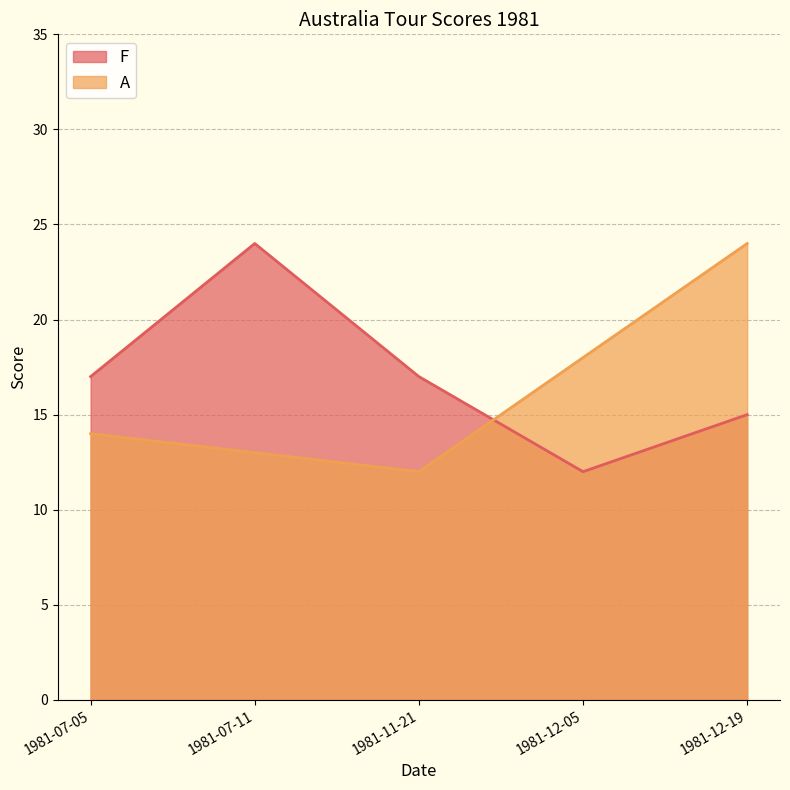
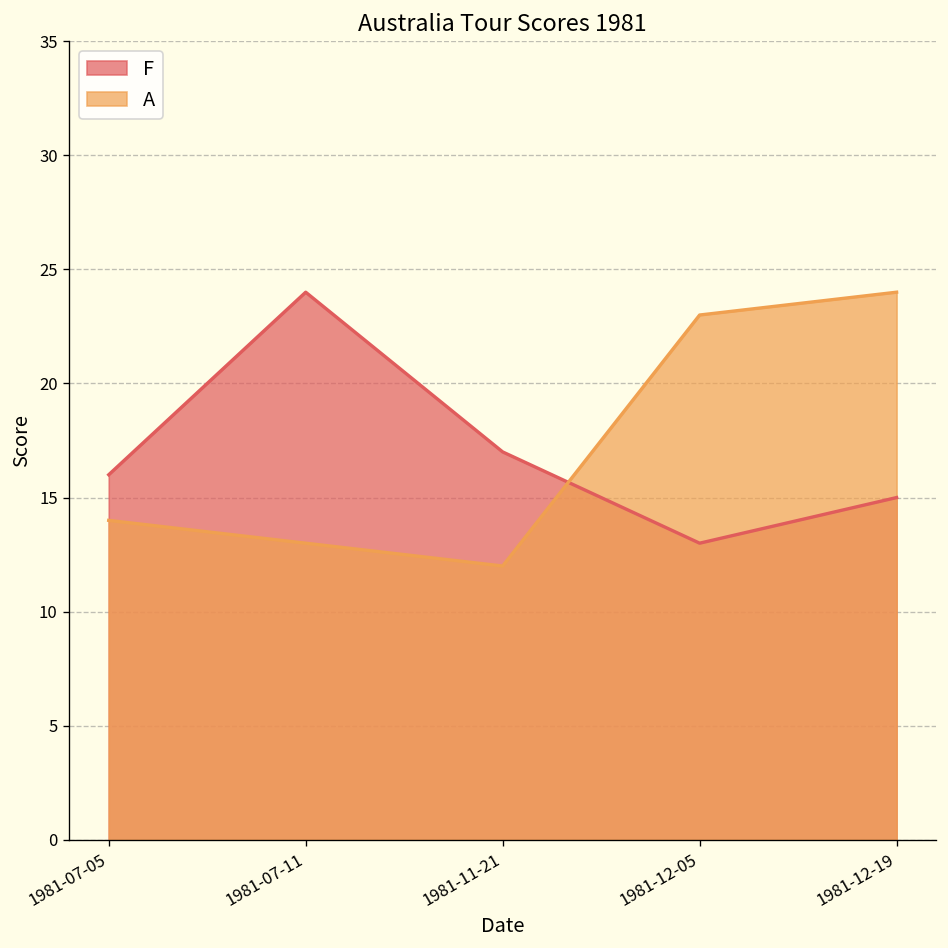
  {
    "F": {
-     "1981-07-05": 17,
+     "1981-07-05": 16,
      "1981-07-11": 24,
      "1981-11-21": 17,
-     "1981-12-05": 12,
+     "1981-12-05": 13,
      "1981-12-19": 15
    },
    "A": {
      "1981-07-05": 14,
      "1981-07-11": 13,
      "1981-11-21": 12,
-     "1981-12-05": 18,
+     "1981-12-05": 23,
      "1981-12-19": 24
    }
  }
